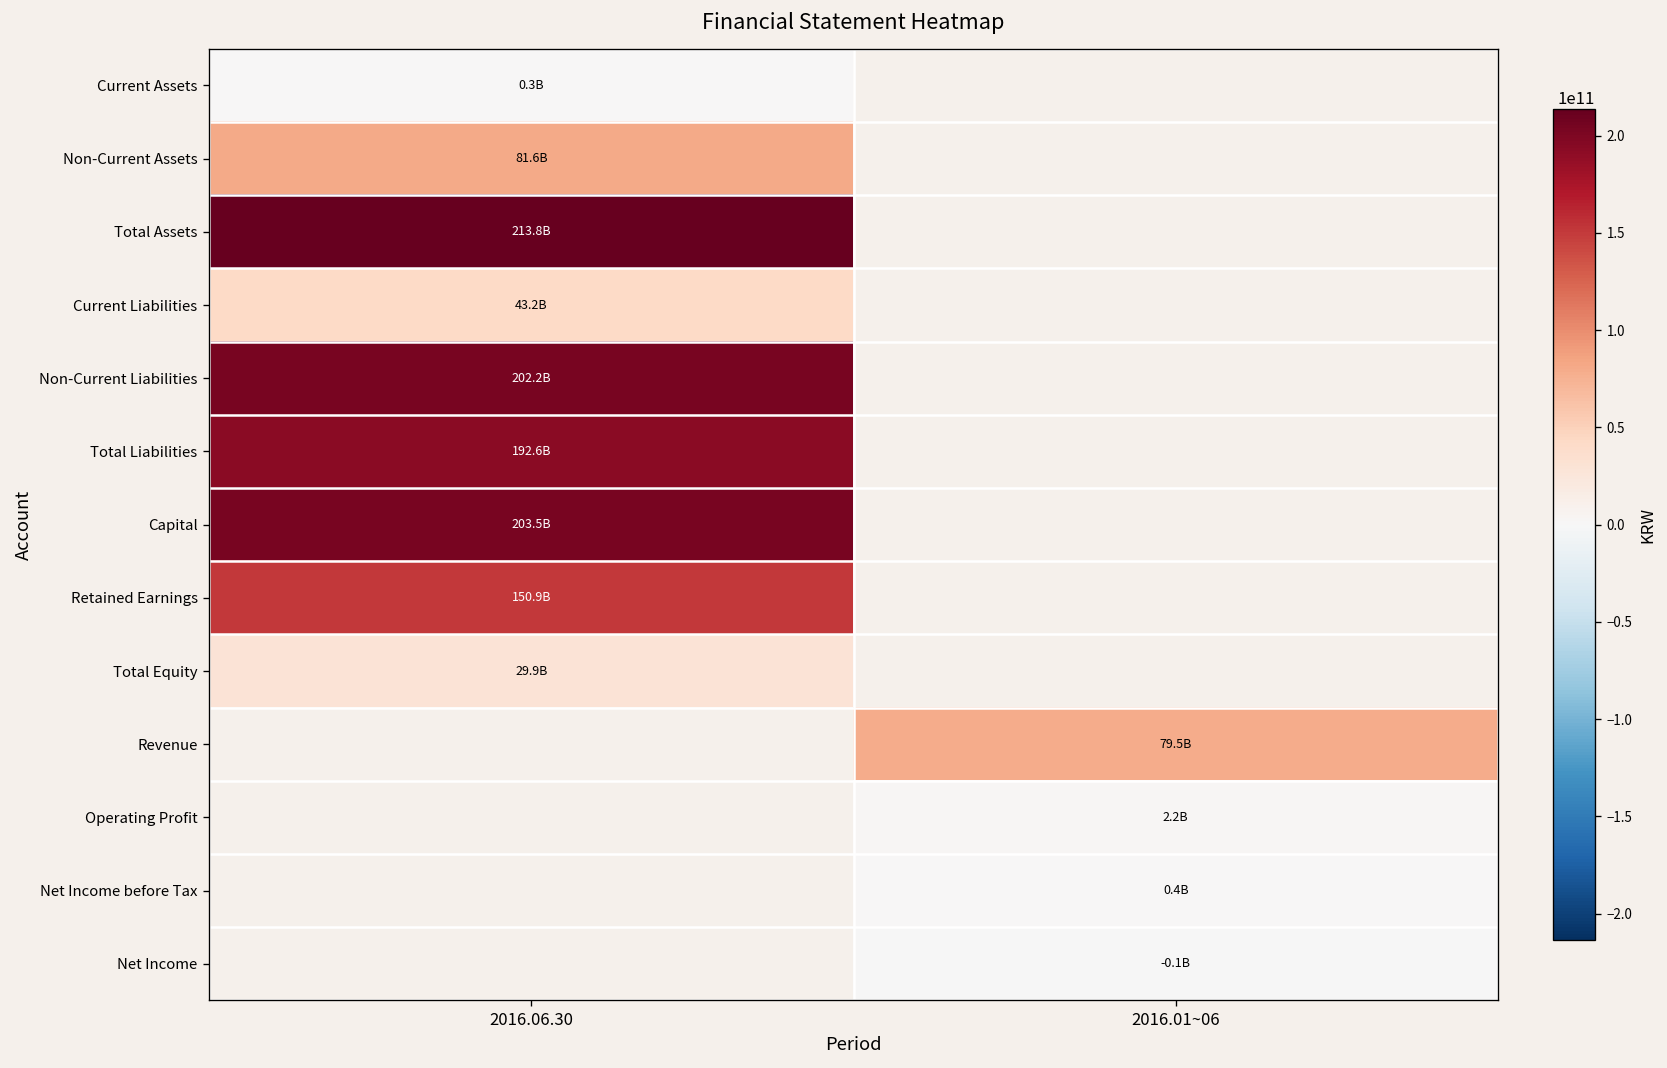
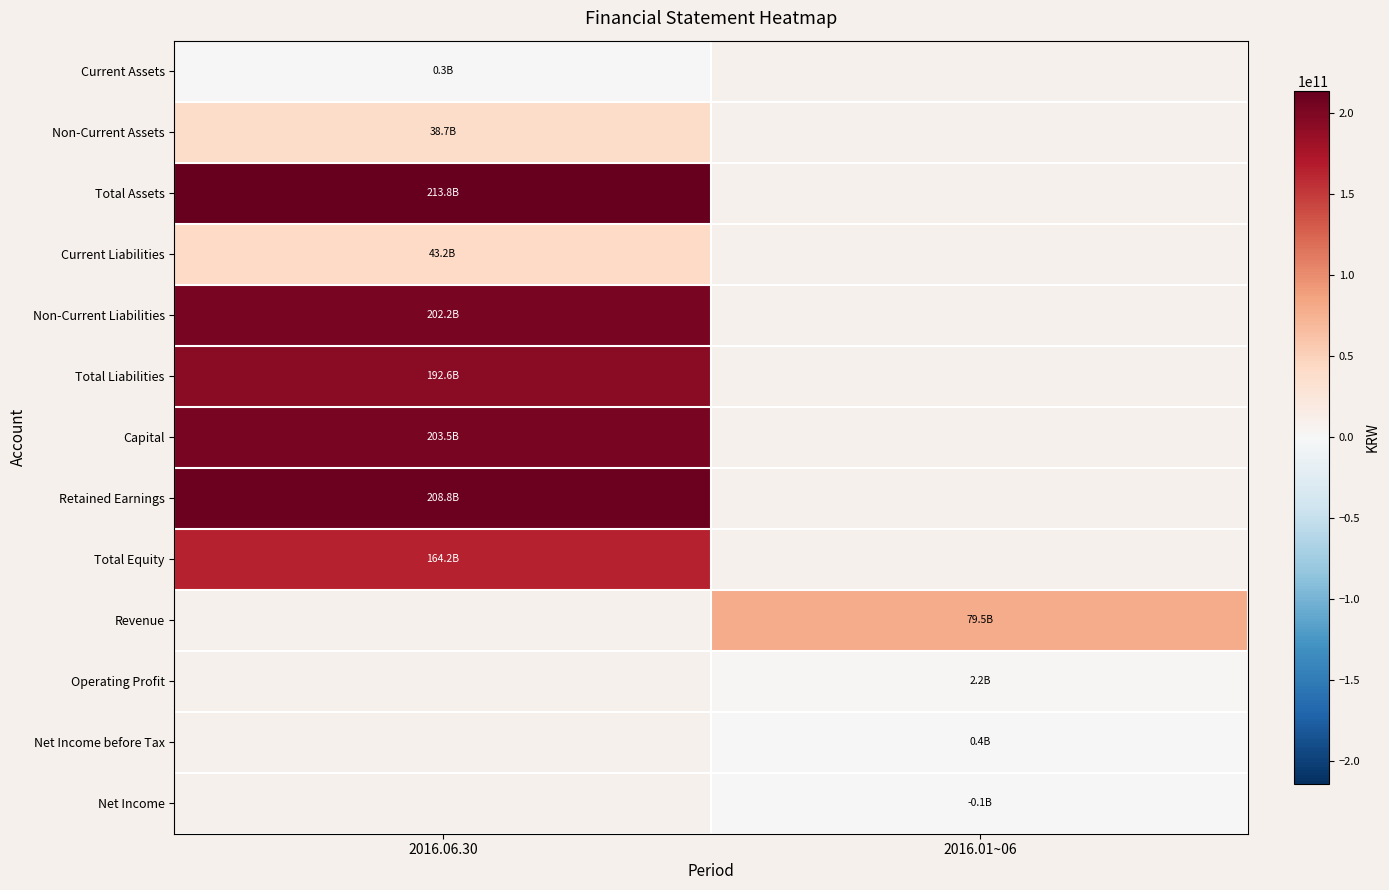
  {
    "Current Assets": {
      "2016.06.30": "0.3B"
    },
    "Non-Current Assets": {
-     "2016.06.30": "81.6B"
+     "2016.06.30": "38.7B"
    },
    "Total Assets": {
      "2016.06.30": "213.8B"
    },
    "Current Liabilities": {
      "2016.06.30": "43.2B"
    },
    "Non-Current Liabilities": {
      "2016.06.30": "202.2B"
    },
    "Total Liabilities": {
      "2016.06.30": "192.6B"
    },
    "Capital": {
      "2016.06.30": "203.5B"
    },
    "Retained Earnings": {
-     "2016.06.30": "150.9B"
+     "2016.06.30": "208.8B"
    },
    "Total Equity": {
-     "2016.06.30": "29.9B"
+     "2016.06.30": "164.2B"
    },
    "Revenue": {
      "2016.01~06": "79.5B"
    },
    "Operating Profit": {
      "2016.01~06": "2.2B"
    },
    "Net Income before Tax": {
      "2016.01~06": "0.4B"
    },
    "Net Income": {
      "2016.01~06": "-0.1B"
    }
  }
